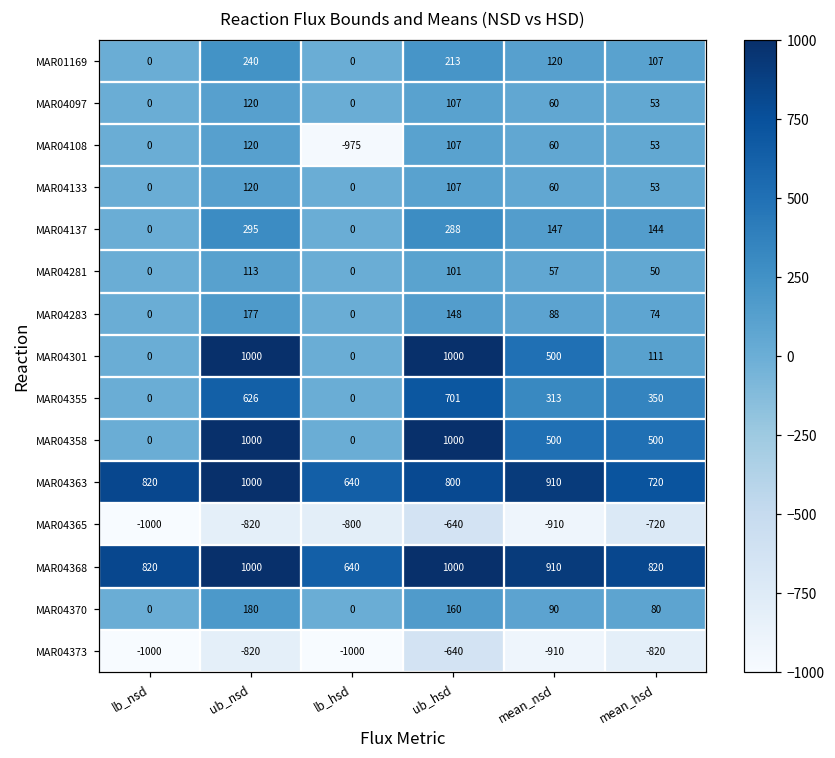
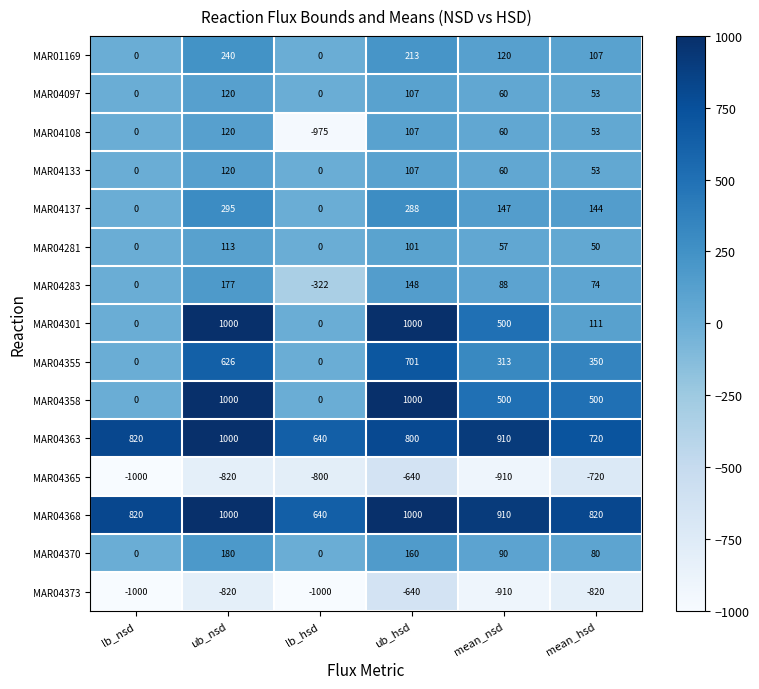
  {
    "MAR01169": {
      "lb_nsd": 0,
      "ub_nsd": 240,
      "lb_hsd": 0,
      "ub_hsd": 213,
      "mean_nsd": 120,
      "mean_hsd": 107
    },
    "MAR04097": {
      "lb_nsd": 0,
      "ub_nsd": 120,
      "lb_hsd": 0,
      "ub_hsd": 107,
      "mean_nsd": 60,
      "mean_hsd": 53
    },
    "MAR04108": {
      "lb_nsd": 0,
      "ub_nsd": 120,
      "lb_hsd": -975,
      "ub_hsd": 107,
      "mean_nsd": 60,
      "mean_hsd": 53
    },
    "MAR04133": {
      "lb_nsd": 0,
      "ub_nsd": 120,
      "lb_hsd": 0,
      "ub_hsd": 107,
      "mean_nsd": 60,
      "mean_hsd": 53
    },
    "MAR04137": {
      "lb_nsd": 0,
      "ub_nsd": 295,
      "lb_hsd": 0,
      "ub_hsd": 288,
      "mean_nsd": 147,
      "mean_hsd": 144
    },
    "MAR04281": {
      "lb_nsd": 0,
      "ub_nsd": 113,
      "lb_hsd": 0,
      "ub_hsd": 101,
      "mean_nsd": 57,
      "mean_hsd": 50
    },
    "MAR04283": {
      "lb_nsd": 0,
      "ub_nsd": 177,
-     "lb_hsd": 0,
+     "lb_hsd": -322,
      "ub_hsd": 148,
      "mean_nsd": 88,
      "mean_hsd": 74
    },
    "MAR04301": {
      "lb_nsd": 0,
      "ub_nsd": 1000,
      "lb_hsd": 0,
      "ub_hsd": 1000,
      "mean_nsd": 500,
      "mean_hsd": 111
    },
    "MAR04355": {
      "lb_nsd": 0,
      "ub_nsd": 626,
      "lb_hsd": 0,
      "ub_hsd": 701,
      "mean_nsd": 313,
      "mean_hsd": 350
    },
    "MAR04358": {
      "lb_nsd": 0,
      "ub_nsd": 1000,
      "lb_hsd": 0,
      "ub_hsd": 1000,
      "mean_nsd": 500,
      "mean_hsd": 500
    },
    "MAR04363": {
      "lb_nsd": 820,
      "ub_nsd": 1000,
      "lb_hsd": 640,
      "ub_hsd": 800,
      "mean_nsd": 910,
      "mean_hsd": 720
    },
    "MAR04365": {
      "lb_nsd": -1000,
      "ub_nsd": -820,
      "lb_hsd": -800,
      "ub_hsd": -640,
      "mean_nsd": -910,
      "mean_hsd": -720
    },
    "MAR04368": {
      "lb_nsd": 820,
      "ub_nsd": 1000,
      "lb_hsd": 640,
      "ub_hsd": 1000,
      "mean_nsd": 910,
      "mean_hsd": 820
    },
    "MAR04370": {
      "lb_nsd": 0,
      "ub_nsd": 180,
      "lb_hsd": 0,
      "ub_hsd": 160,
      "mean_nsd": 90,
      "mean_hsd": 80
    },
    "MAR04373": {
      "lb_nsd": -1000,
      "ub_nsd": -820,
      "lb_hsd": -1000,
      "ub_hsd": -640,
      "mean_nsd": -910,
      "mean_hsd": -820
    }
  }
